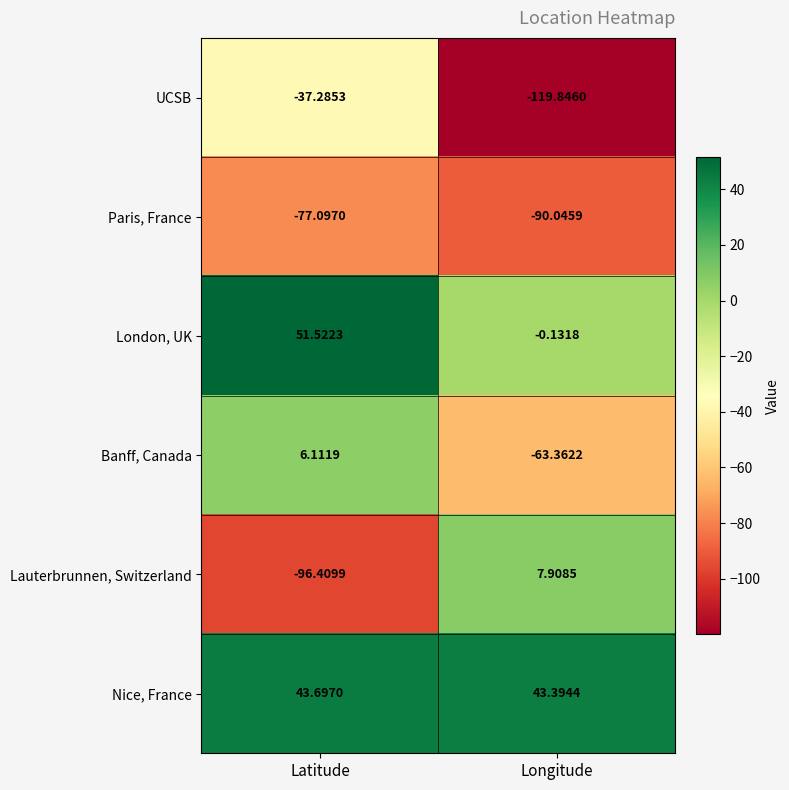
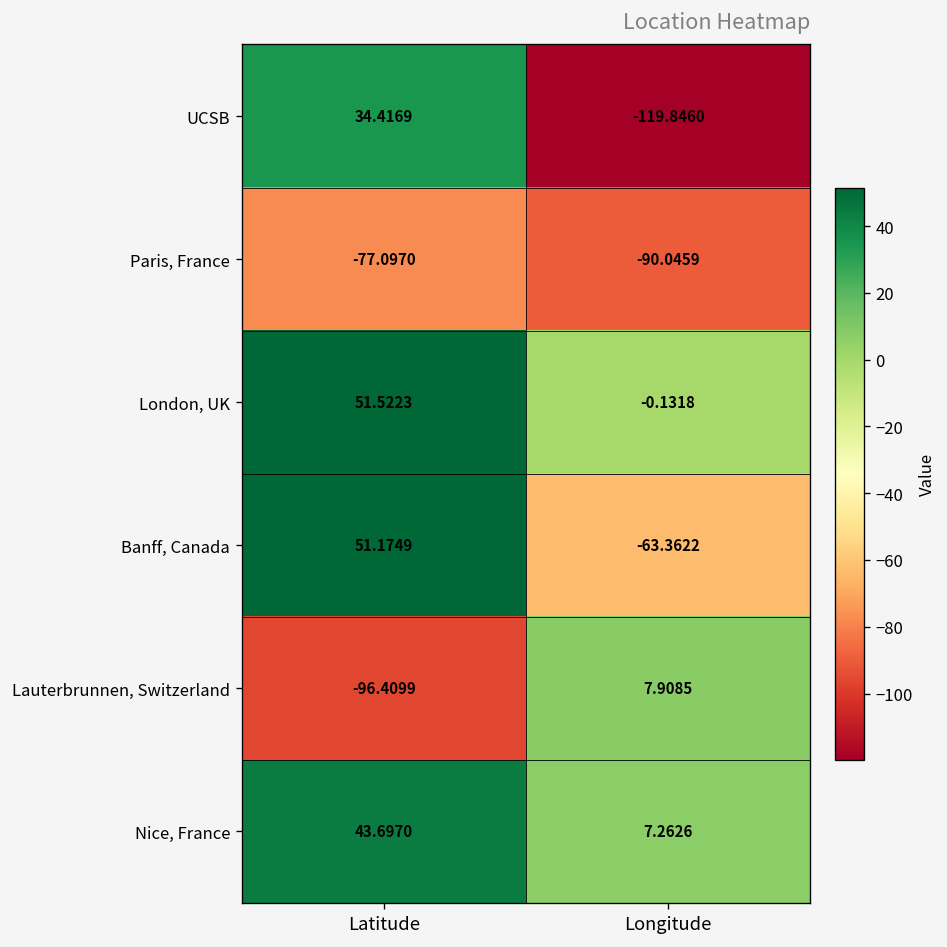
  {
    "UCSB": {
-     "Latitude": -37.2853,
+     "Latitude": 34.4169,
      "Longitude": -119.8460
    },
    "Paris, France": {
      "Latitude": -77.0970,
      "Longitude": -90.0459
    },
    "London, UK": {
      "Latitude": 51.5223,
      "Longitude": -0.1318
    },
    "Banff, Canada": {
-     "Latitude": 6.1119,
+     "Latitude": 51.1749,
      "Longitude": -63.3622
    },
    "Lauterbrunnen, Switzerland": {
      "Latitude": -96.4099,
      "Longitude": 7.9085
    },
    "Nice, France": {
      "Latitude": 43.6970,
-     "Longitude": 43.3944
+     "Longitude": 7.2626
    }
  }
